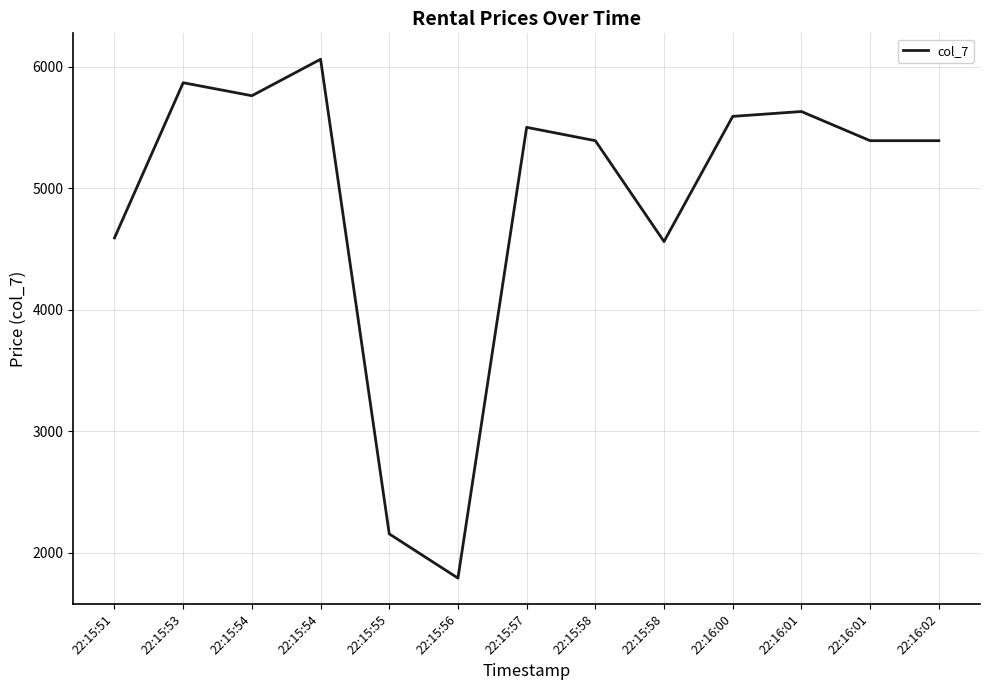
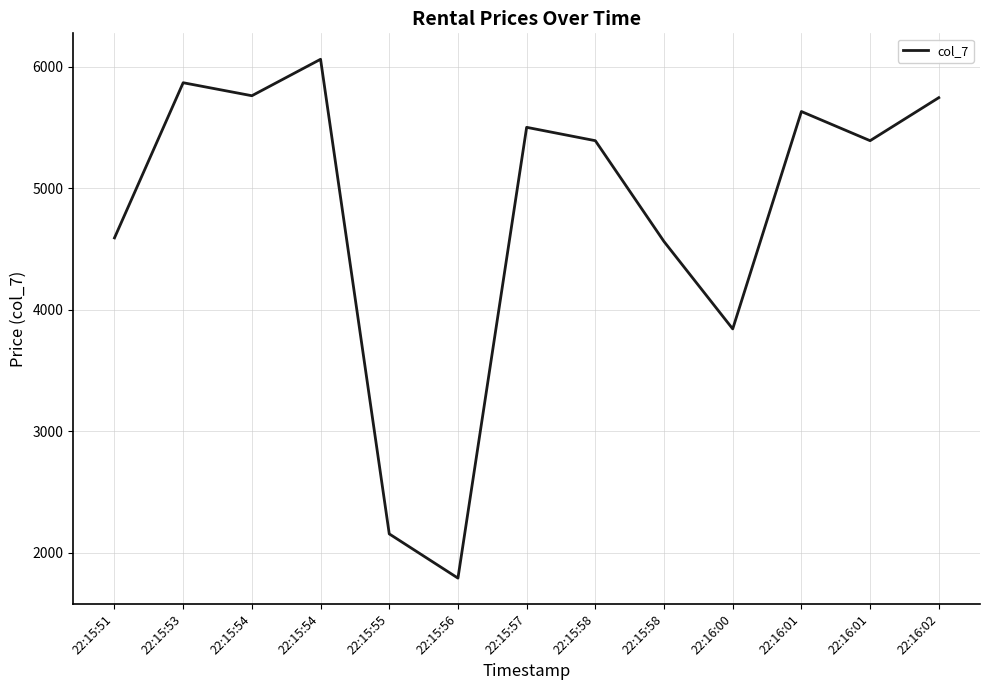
  {
    "22:15:51": 4590,
    "22:15:53": 5870,
    "22:15:55": 2150,
    "22:15:56": 1790,
    "22:15:57": 5500,
-   "22:16:00": 5590,
-   "22:16:02": 5390
+   "22:16:00": 3840,
+   "22:16:02": 5740
  }
